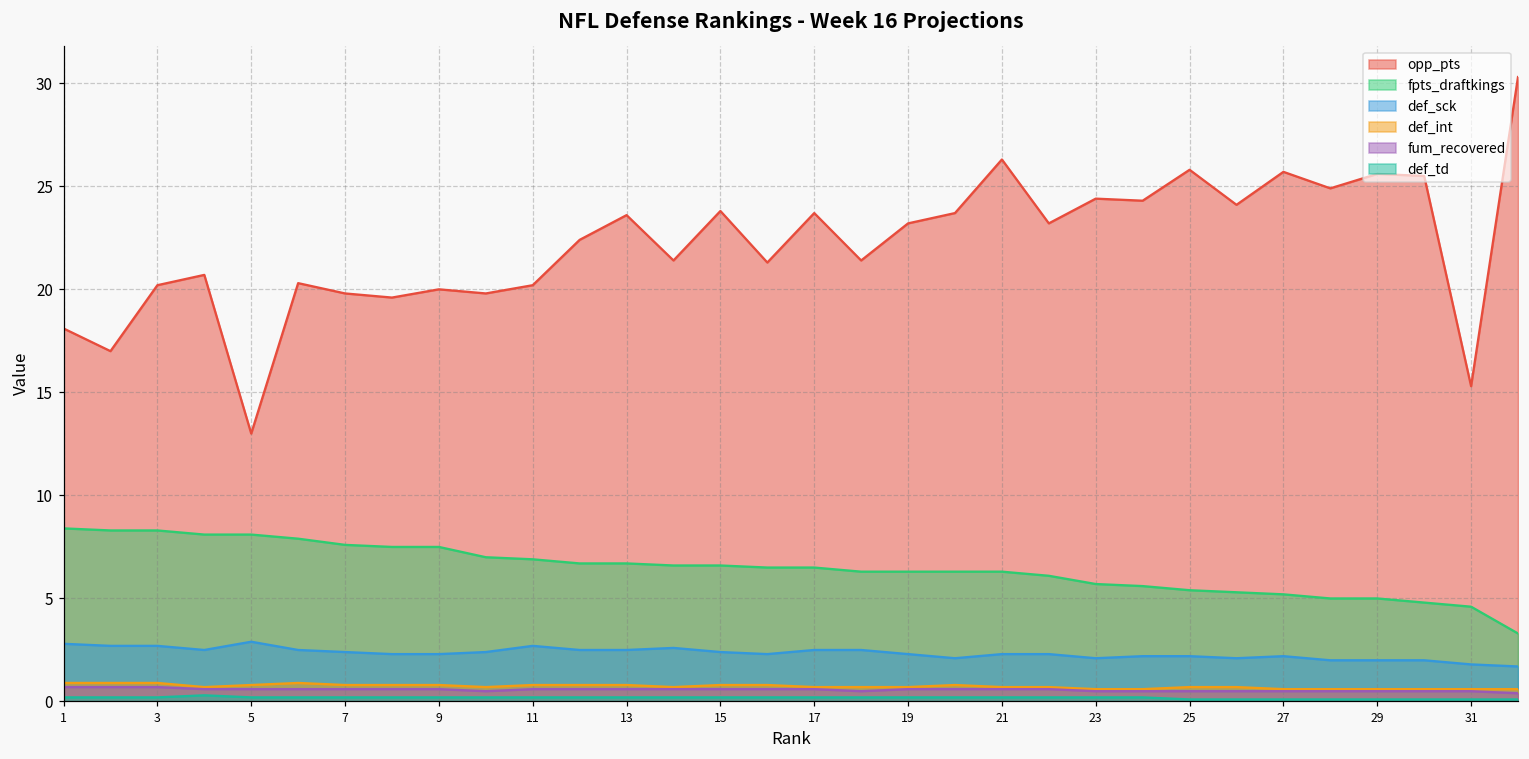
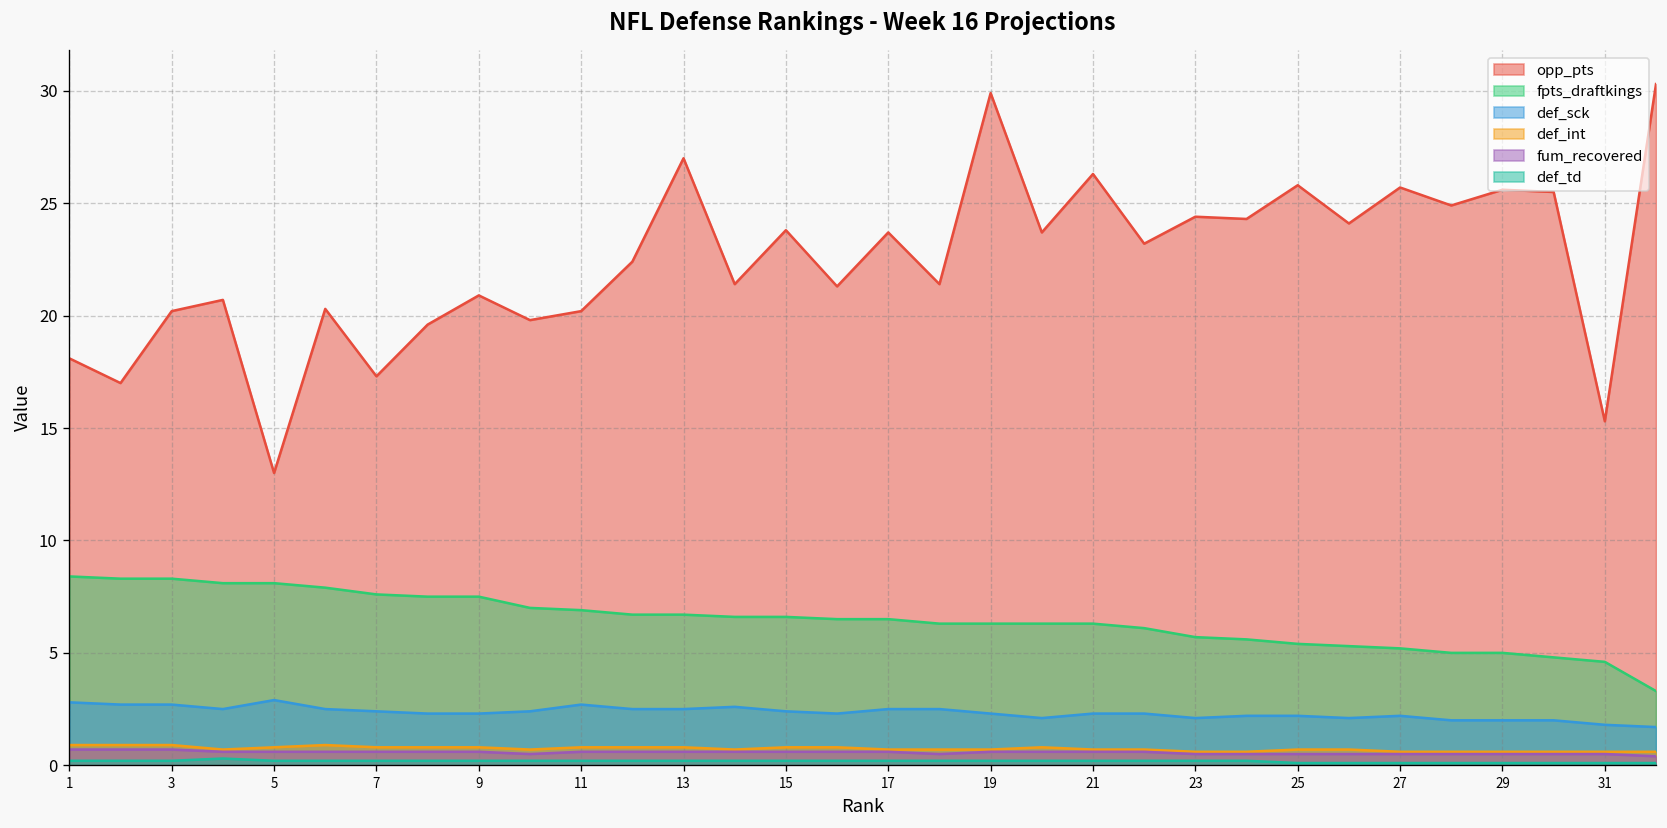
  {
    "opp_pts": {
      "1": 18.1,
      "3": 20.2,
      "5": 13.0,
-     "7": 19.8,
-     "9": 20.0,
+     "7": 17.3,
+     "9": 20.9,
      "11": 20.2,
-     "13": 23.6,
+     "13": 27.0,
      "15": 23.8,
      "17": 23.7,
-     "19": 23.2,
+     "19": 29.9,
      "21": 26.3,
      "23": 24.4,
      "25": 25.8,
      "27": 25.7,
      "31": 15.3
    },
    "def_int": {
      "1": 0.9,
      "3": 0.9,
      "5": 0.8,
      "7": 0.8,
      "9": 0.8,
      "11": 0.8,
      "13": 0.8,
      "15": 0.8,
      "25": 0.7
    },
    "fum_recovered": {
      "1": 0.7,
      "3": 0.7,
      "5": 0.6,
      "7": 0.6,
      "9": 0.6,
      "11": 0.6,
      "13": 0.6,
      "15": 0.6,
      "25": 0.5
    }
  }
